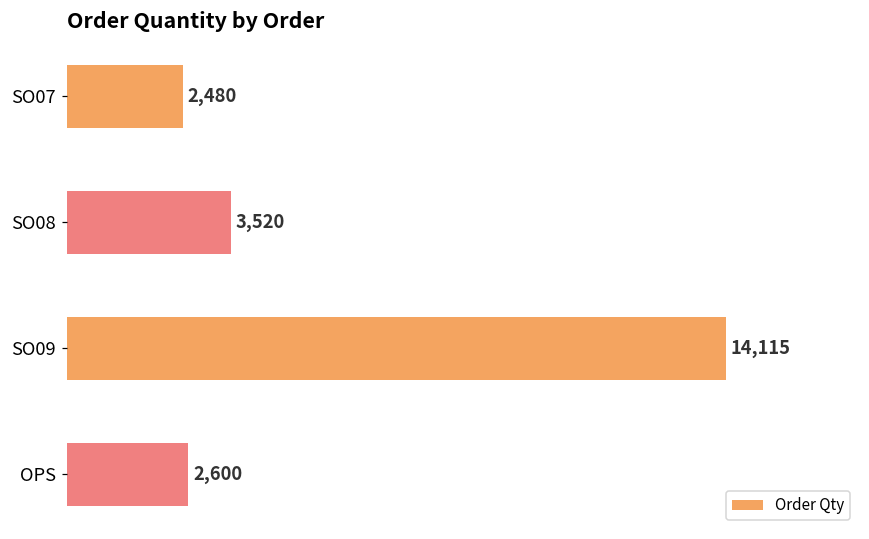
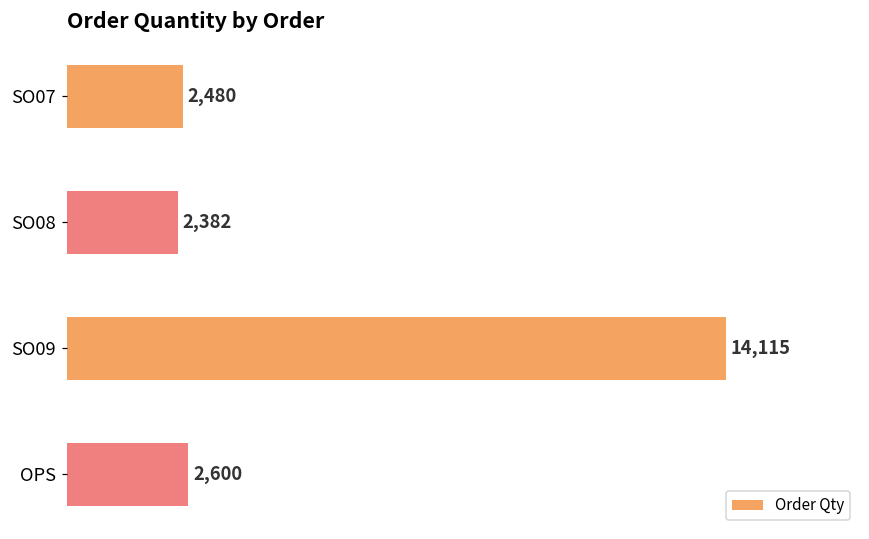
  {
    "SO07": "2,480",
-   "SO08": "3,520",
+   "SO08": "2,382",
    "SO09": "14,115",
    "OPS": "2,600"
  }
